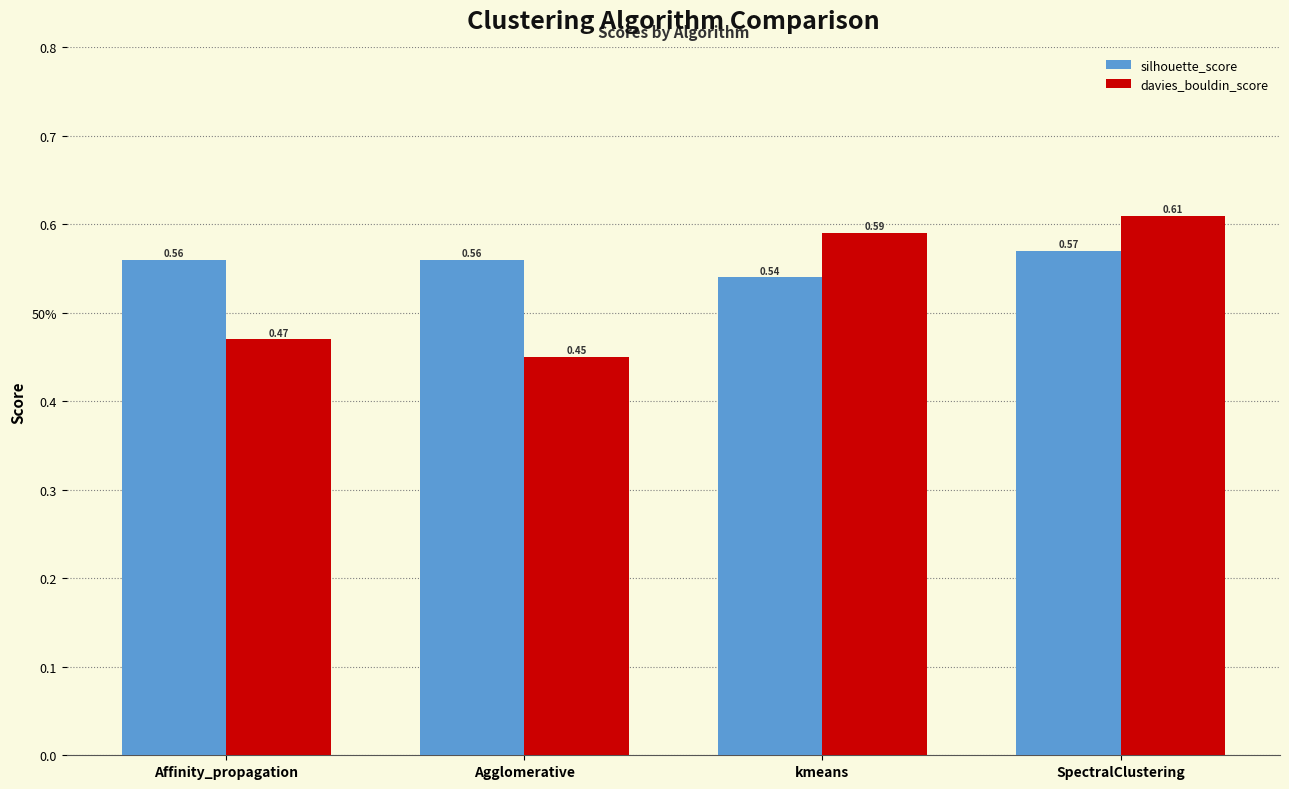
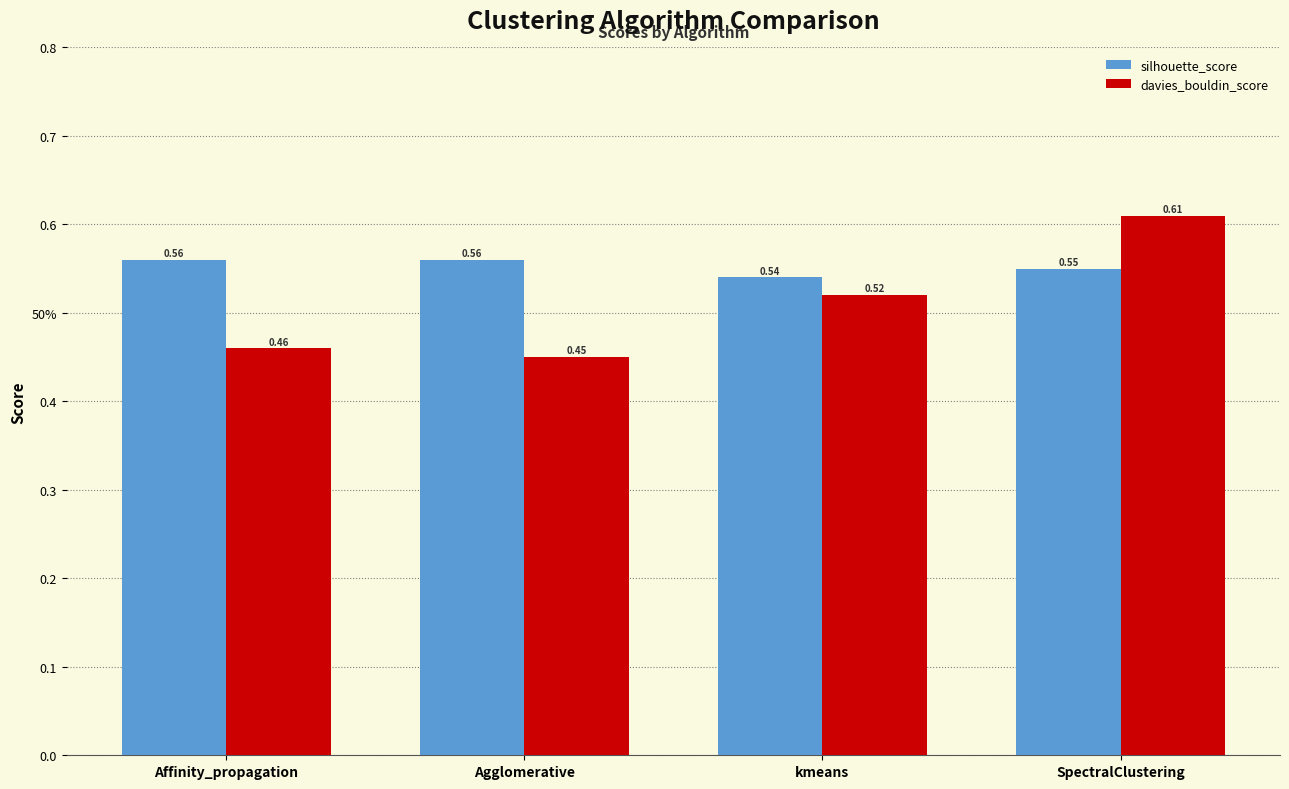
  {
    "silhouette_score": {
      "Affinity_propagation": 0.56,
      "Agglomerative": 0.56,
      "kmeans": 0.54,
-     "SpectralClustering": 0.57
+     "SpectralClustering": 0.55
    },
    "davies_bouldin_score": {
-     "Affinity_propagation": 0.47,
+     "Affinity_propagation": 0.46,
      "Agglomerative": 0.45,
-     "kmeans": 0.59,
+     "kmeans": 0.52,
      "SpectralClustering": 0.61
    }
  }
